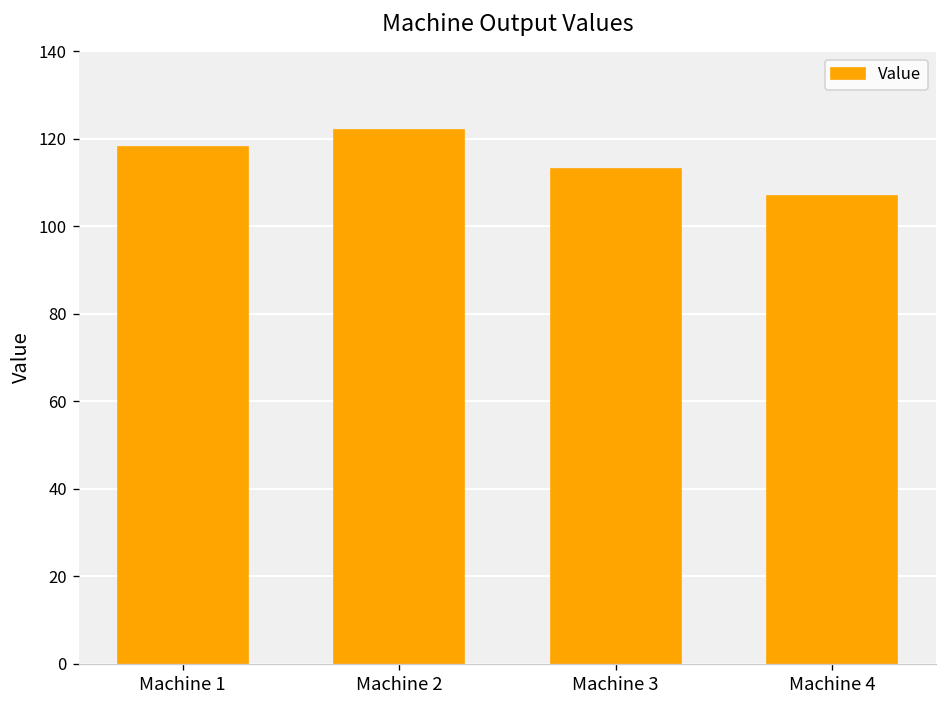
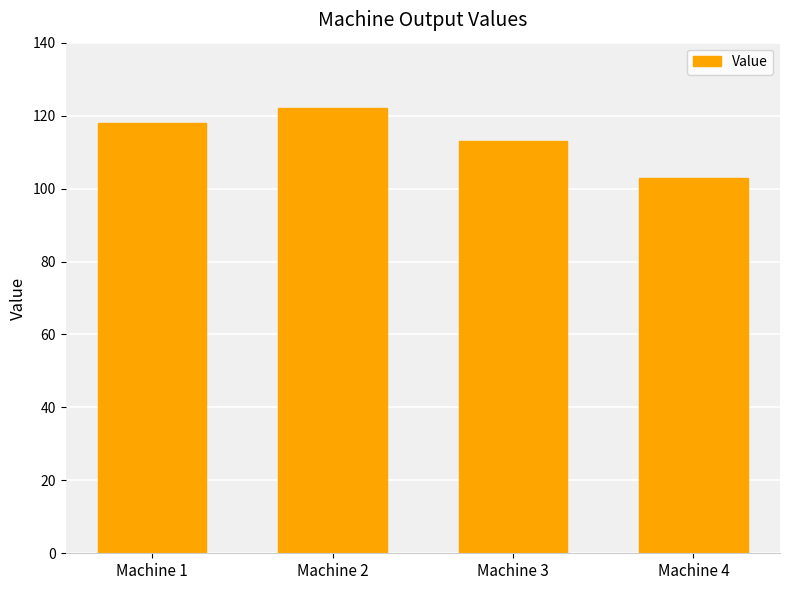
  {
    "Machine 1": 118,
    "Machine 2": 122,
    "Machine 3": 113,
-   "Machine 4": 107
+   "Machine 4": 103
  }
